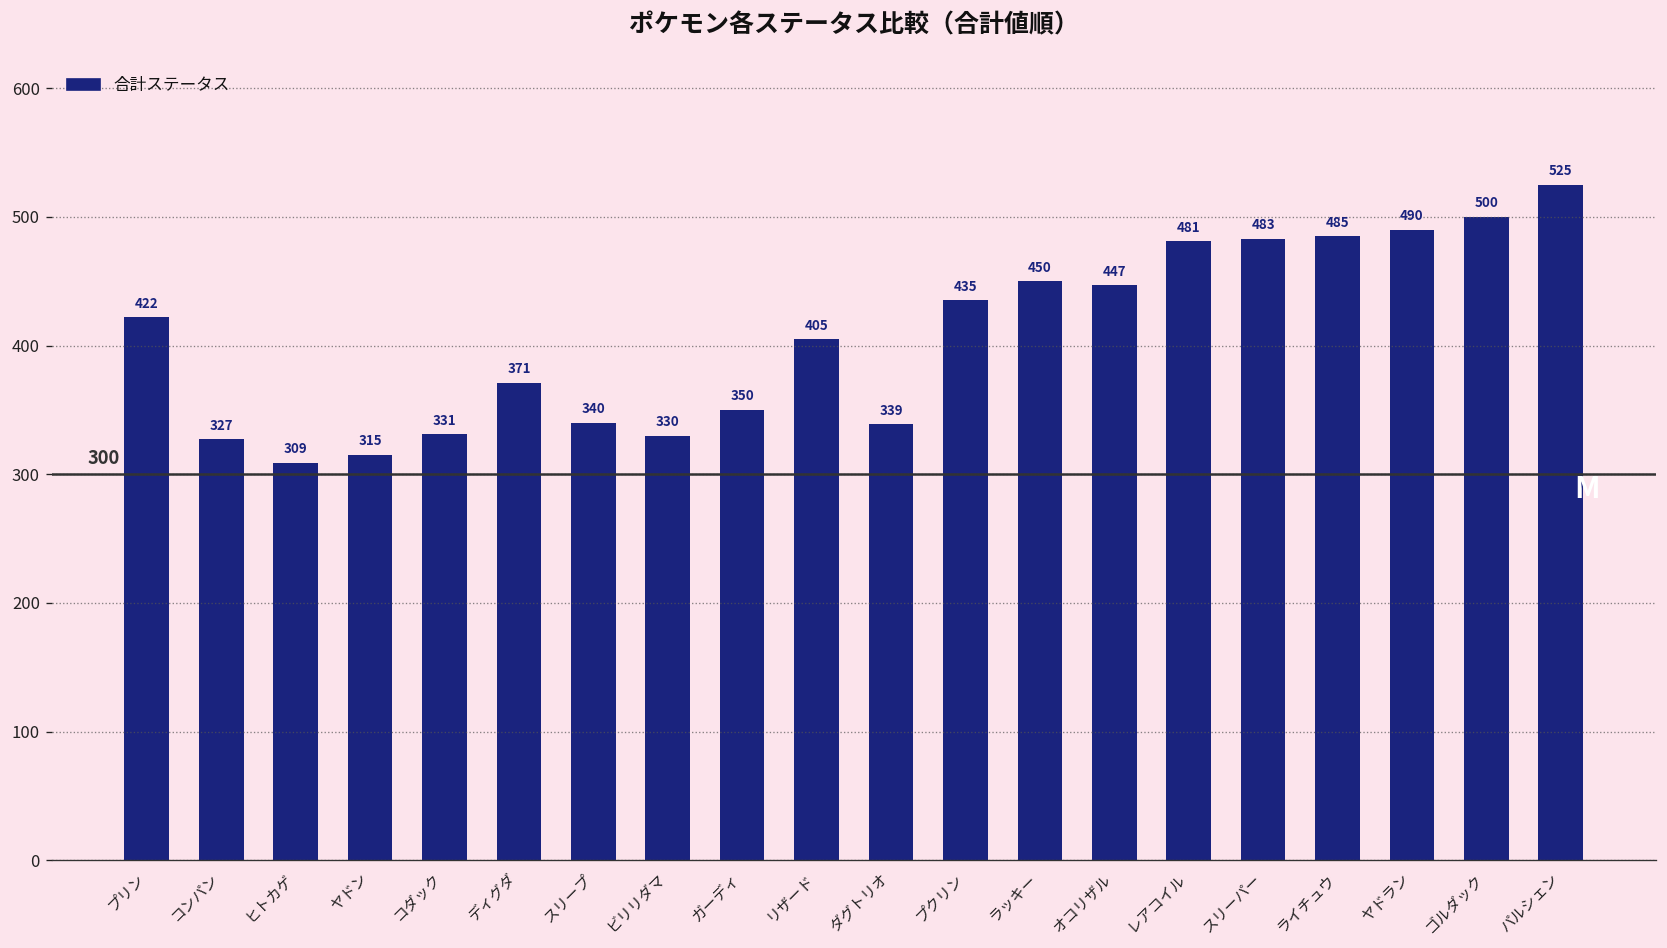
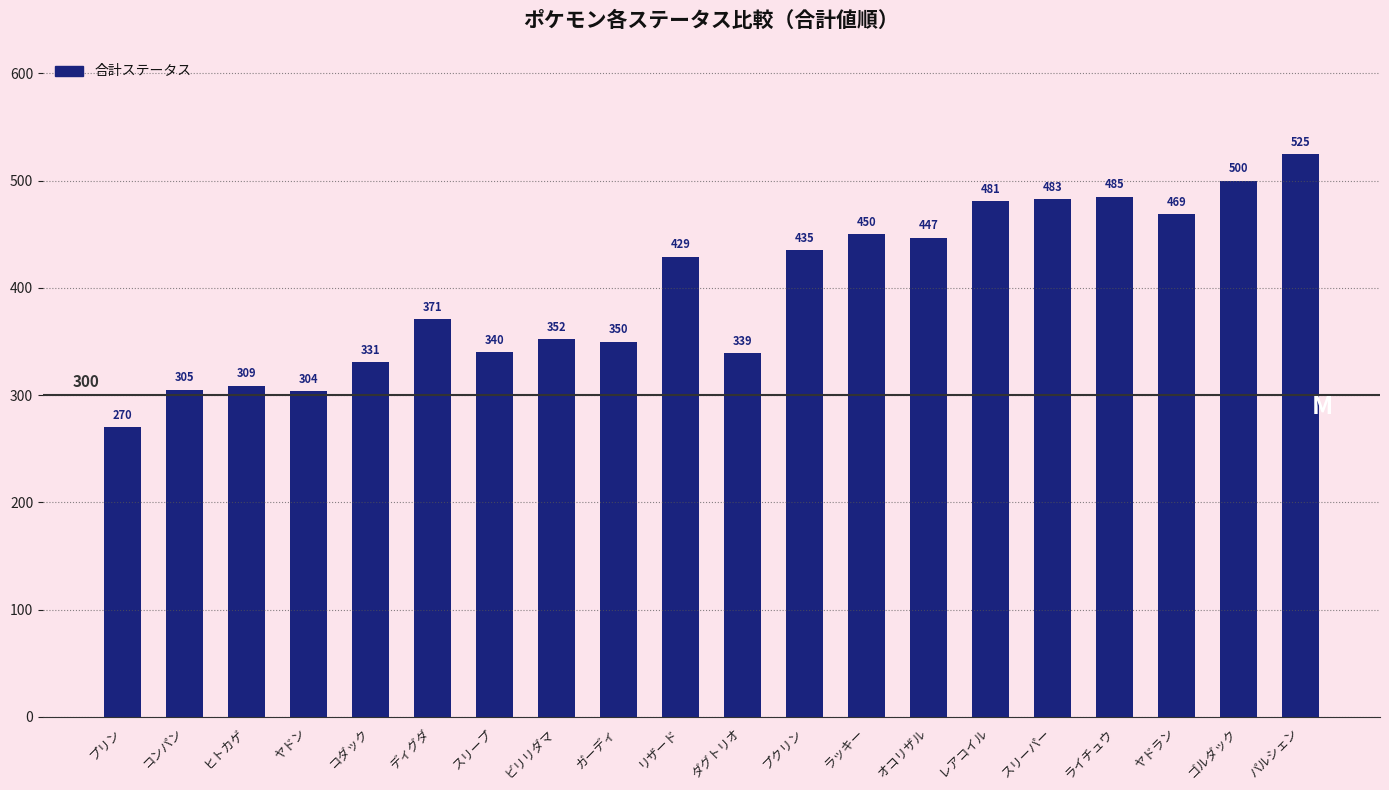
  {
-   "プリン": 422,
-   "コンパン": 327,
+   "プリン": 270,
+   "コンパン": 305,
    "ヒトカゲ": 309,
-   "ヤドン": 315,
+   "ヤドン": 304,
    "コダック": 331,
    "ディグダ": 371,
    "スリープ": 340,
-   "ビリリダマ": 330,
+   "ビリリダマ": 352,
    "ガーディ": 350,
-   "リザード": 405,
+   "リザード": 429,
    "ダグトリオ": 339,
    "プクリン": 435,
    "ラッキー": 450,
    "オコリザル": 447,
    "レアコイル": 481,
    "スリーパー": 483,
    "ライチュウ": 485,
-   "ヤドラン": 490,
+   "ヤドラン": 469,
    "ゴルダック": 500,
    "パルシェン": 525
  }
